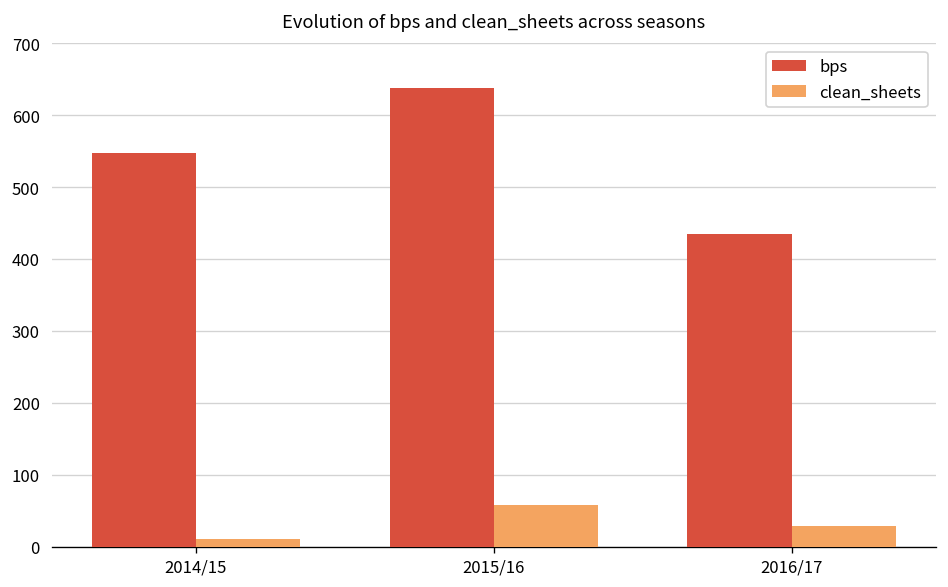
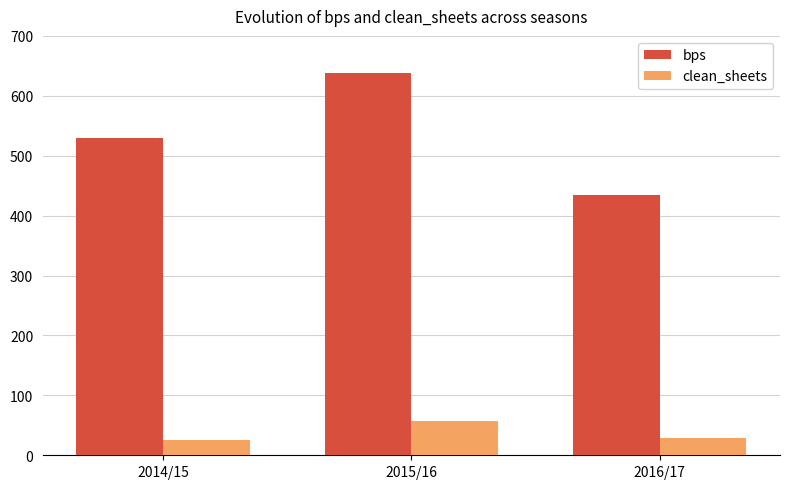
  {
    "bps": {
-     "2014/15": 550,
+     "2014/15": 530,
      "2015/16": 640,
      "2016/17": 440
    },
    "clean_sheets": {
-     "2014/15": 10,
+     "2014/15": 30,
      "2015/16": 60,
      "2016/17": 30
    }
  }
